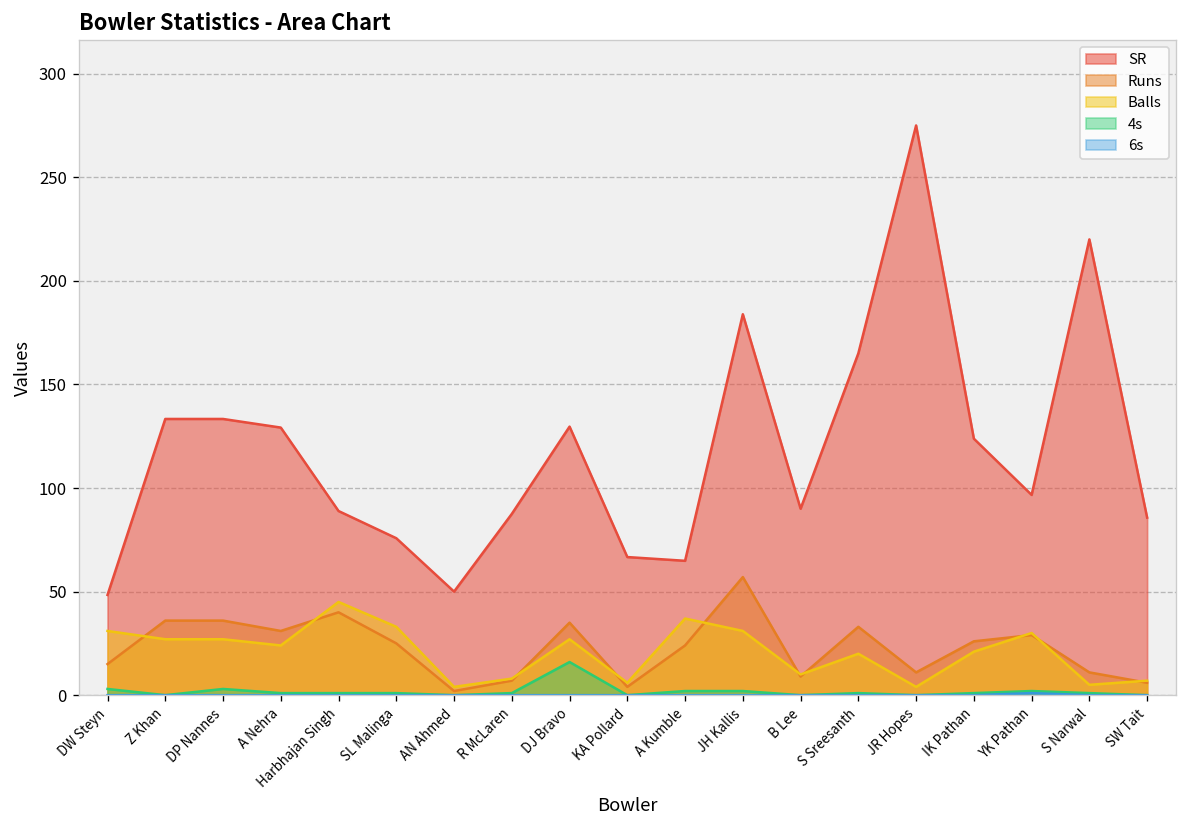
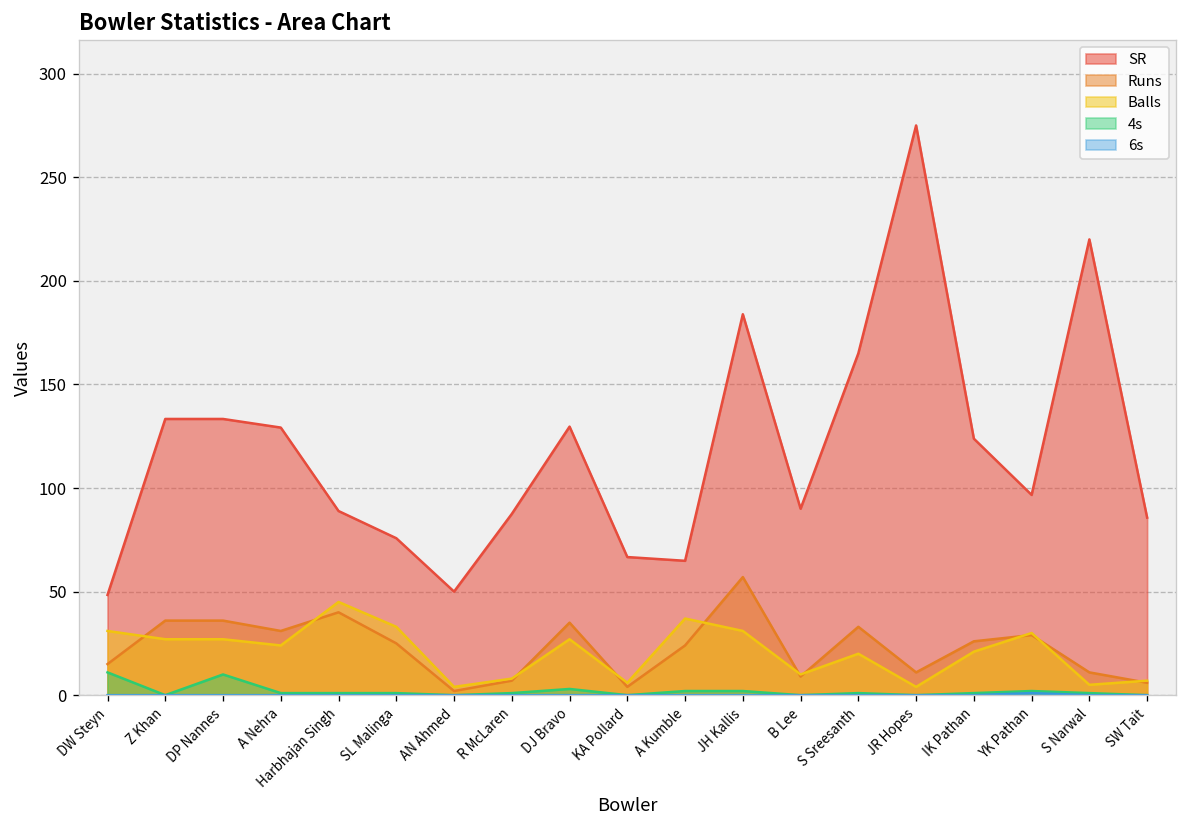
  {
    "4s": {
-     "DW Steyn": 3,
-     "DP Nannes": 3,
-     "DJ Bravo": 16,
+     "DW Steyn": 11,
+     "DP Nannes": 10,
+     "DJ Bravo": 3,
      "A Kumble": 2,
      "JH Kallis": 2
    },
    "6s": {
      "DW Steyn": 0,
      "DP Nannes": 0,
      "DJ Bravo": 0,
      "A Kumble": 0,
      "JH Kallis": 0
    }
  }
